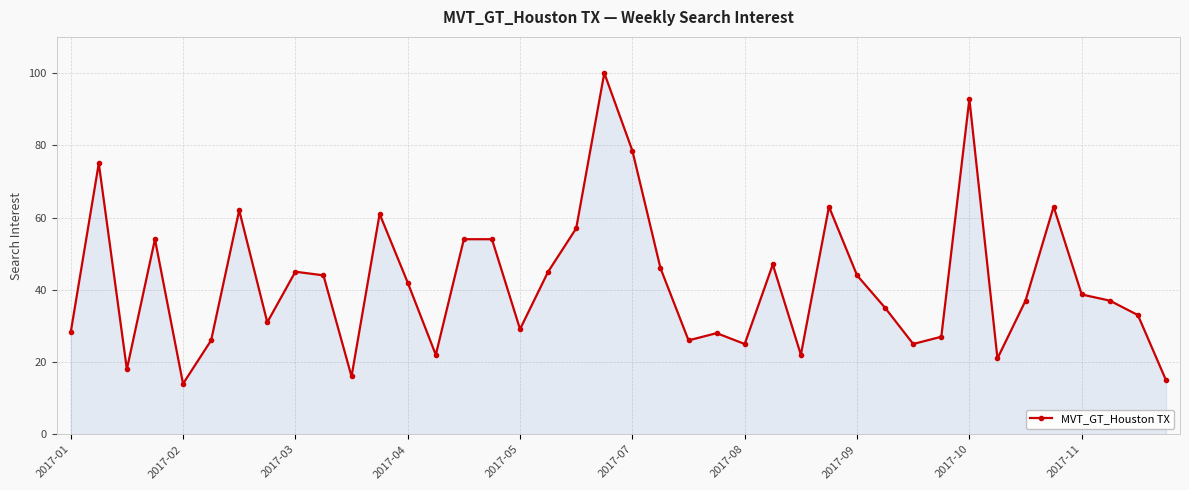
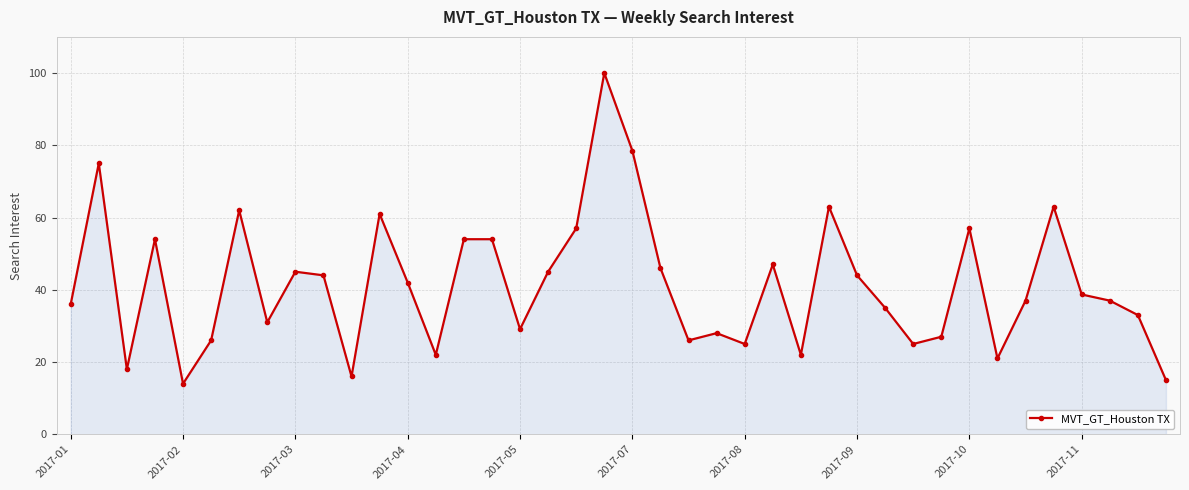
  {
-   "2017-01": 28,
+   "2017-01": 36,
    "2017-02": 14,
    "2017-03": 45,
    "2017-04": 42,
    "2017-05": 29,
    "2017-07": 79,
    "2017-08": 25,
    "2017-09": 44,
-   "2017-10": 93,
+   "2017-10": 57,
    "2017-11": 39
  }
